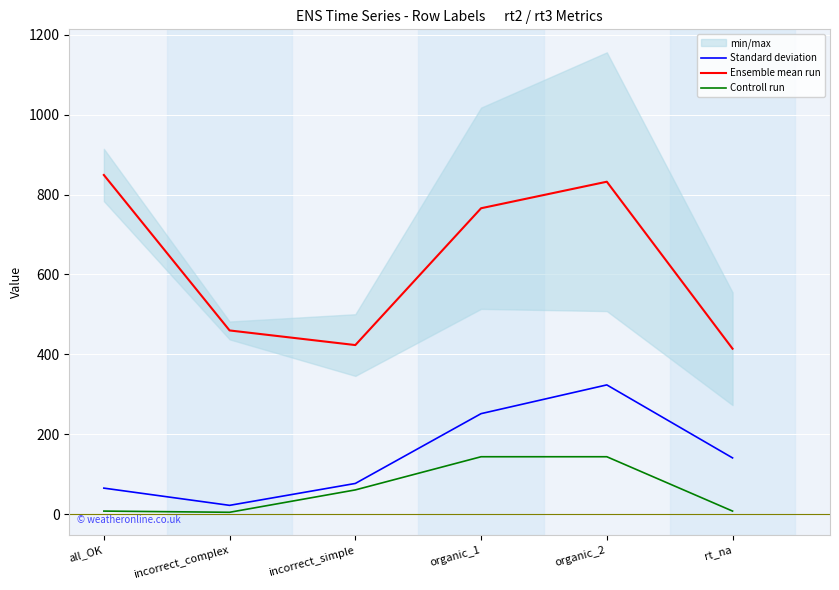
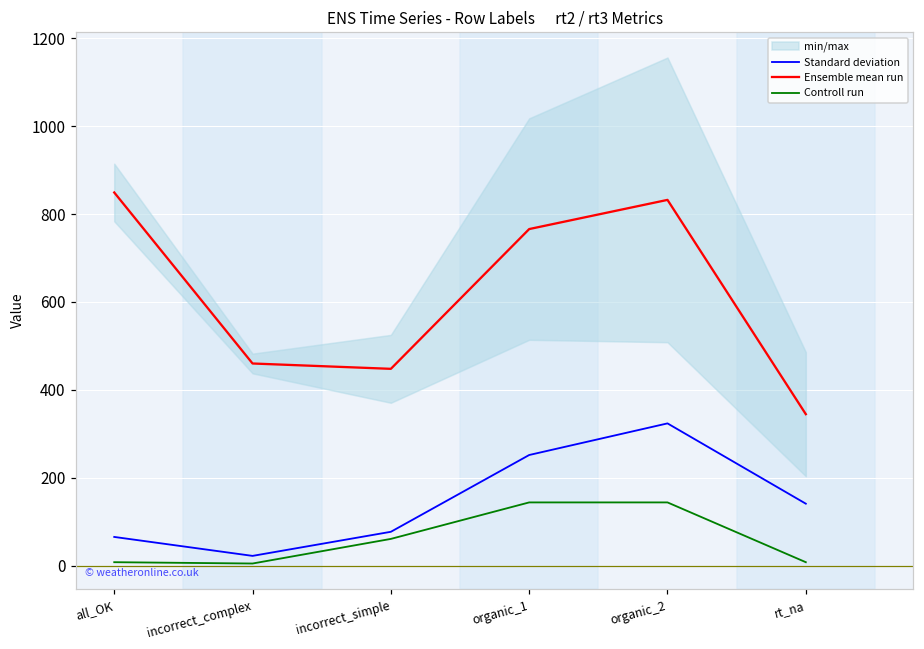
  {
    "Standard deviation": {
      "all_OK": 70,
      "incorrect_complex": 20,
      "incorrect_simple": 80,
      "organic_1": 250,
      "organic_2": 320,
      "rt_na": 140
    },
    "Ensemble mean run": {
      "all_OK": 850,
      "incorrect_complex": 460,
-     "incorrect_simple": 420,
+     "incorrect_simple": 450,
      "organic_1": 770,
      "organic_2": 830,
-     "rt_na": 410
+     "rt_na": 340
    },
    "Controll run": {
      "all_OK": 10,
      "incorrect_complex": 10,
      "incorrect_simple": 60,
      "organic_1": 140,
      "organic_2": 140,
      "rt_na": 10
    }
  }
